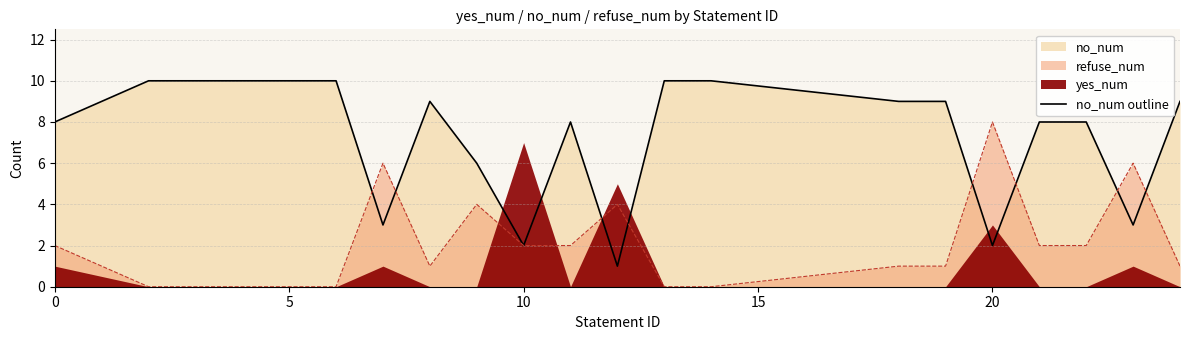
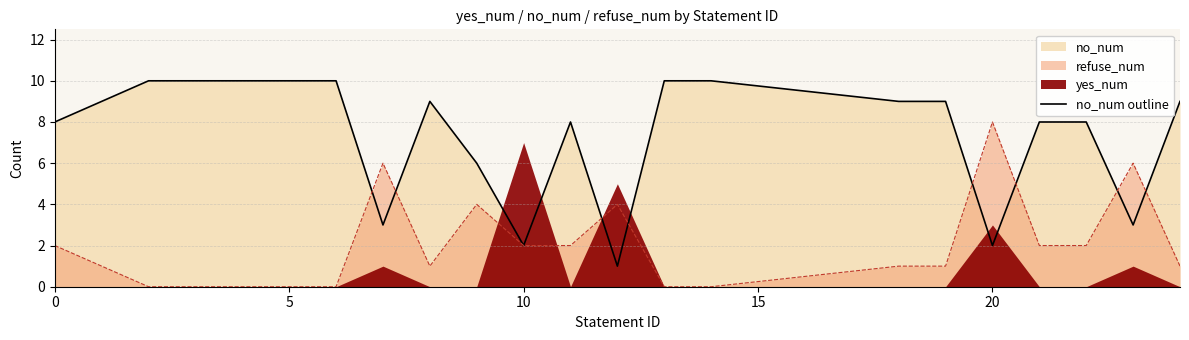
  {
    "yes_num": {
-     "0": 1,
+     "0": 0,
      "10": 7,
      "20": 3
    }
  }
